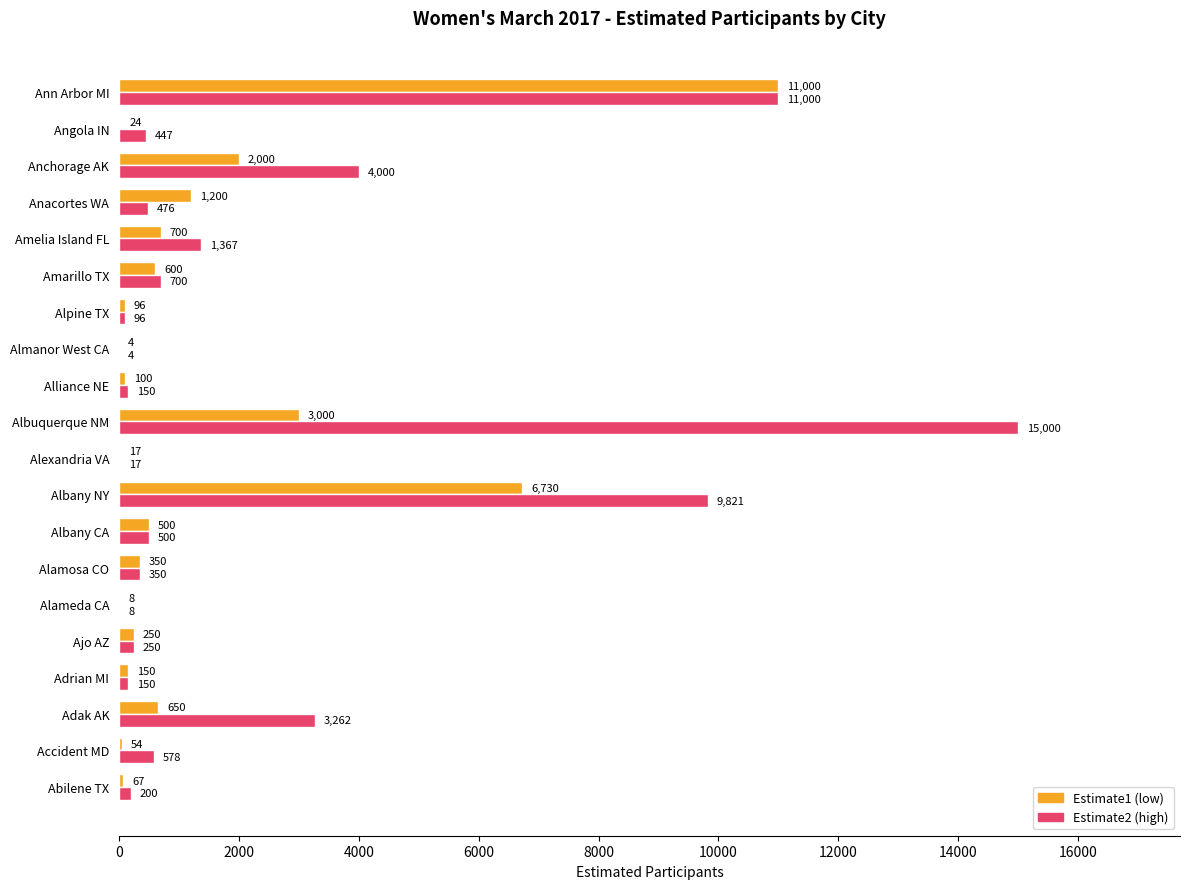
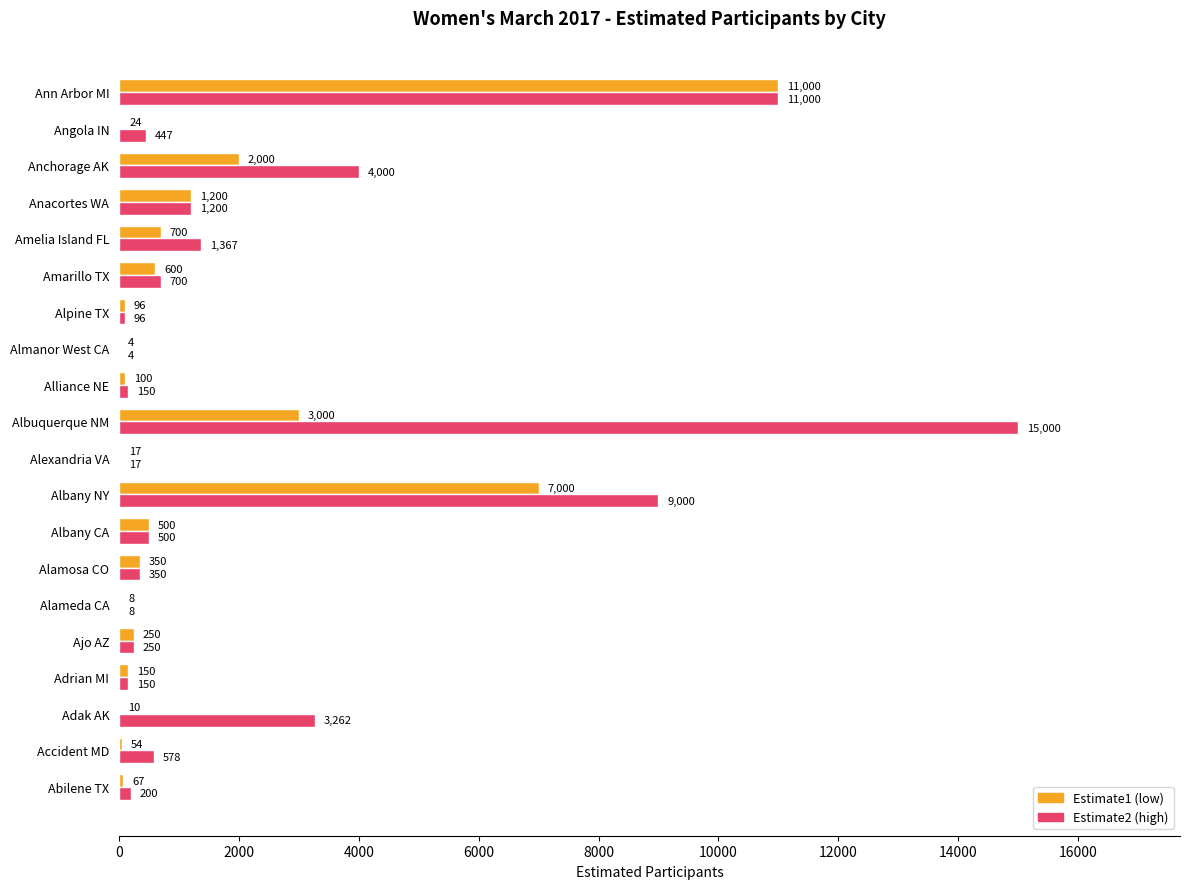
  {
    "Estimate1 (low)": {
      "Ann Arbor MI": "11,000",
      "Angola IN": "24",
      "Anchorage AK": "2,000",
      "Anacortes WA": "1,200",
      "Amelia Island FL": "700",
      "Amarillo TX": "600",
      "Alpine TX": "96",
      "Almanor West CA": "4",
      "Alliance NE": "100",
      "Albuquerque NM": "3,000",
      "Alexandria VA": "17",
-     "Albany NY": "6,730",
+     "Albany NY": "7,000",
      "Albany CA": "500",
      "Alamosa CO": "350",
      "Alameda CA": "8",
      "Ajo AZ": "250",
      "Adrian MI": "150",
-     "Adak AK": "650",
+     "Adak AK": "10",
      "Accident MD": "54",
      "Abilene TX": "67"
    },
    "Estimate2 (high)": {
      "Ann Arbor MI": "11,000",
      "Angola IN": "447",
      "Anchorage AK": "4,000",
-     "Anacortes WA": "476",
+     "Anacortes WA": "1,200",
      "Amelia Island FL": "1,367",
      "Amarillo TX": "700",
      "Alpine TX": "96",
      "Almanor West CA": "4",
      "Alliance NE": "150",
      "Albuquerque NM": "15,000",
      "Alexandria VA": "17",
-     "Albany NY": "9,821",
+     "Albany NY": "9,000",
      "Albany CA": "500",
      "Alamosa CO": "350",
      "Alameda CA": "8",
      "Ajo AZ": "250",
      "Adrian MI": "150",
      "Adak AK": "3,262",
      "Accident MD": "578",
      "Abilene TX": "200"
    }
  }
